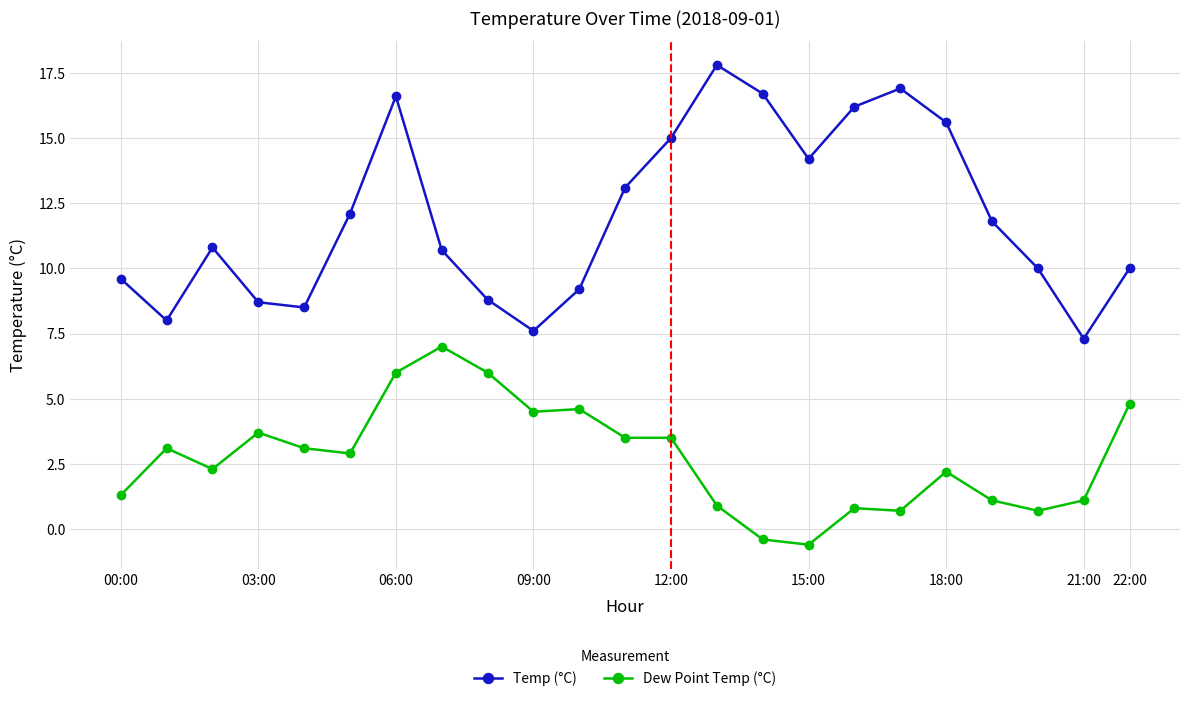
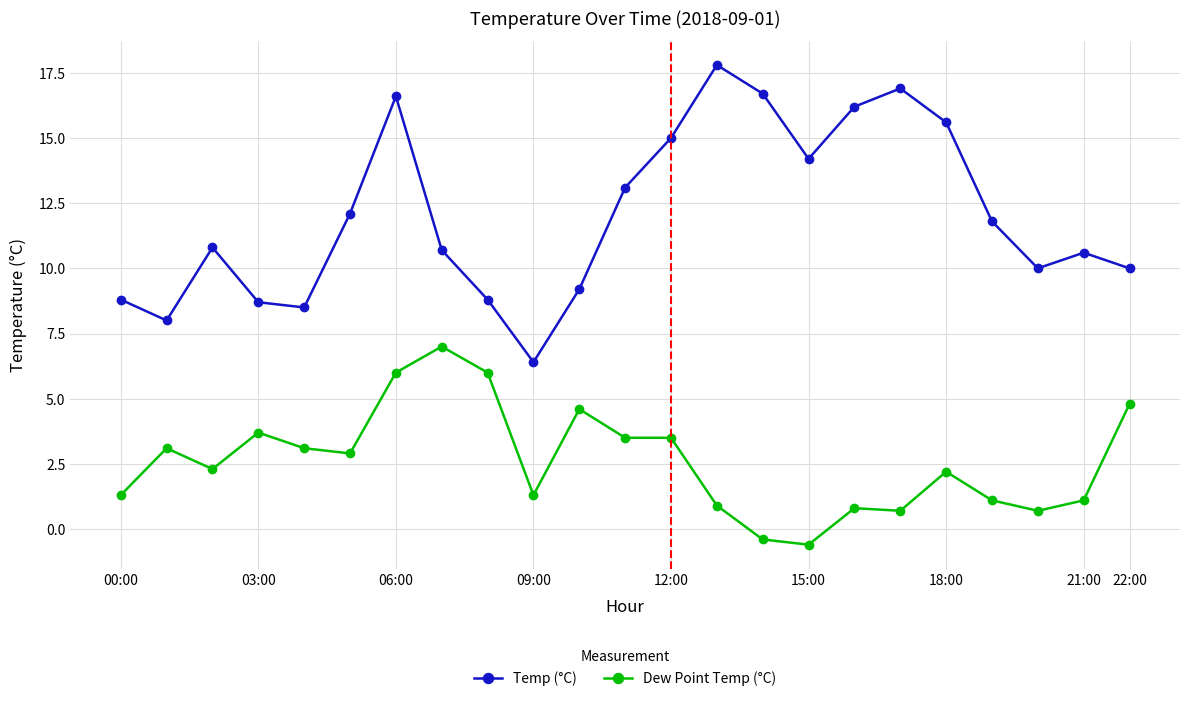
  {
    "Temp (°C)": {
-     "00:00": 9.6,
+     "00:00": 8.8,
      "03:00": 8.7,
      "06:00": 16.6,
-     "09:00": 7.6,
+     "09:00": 6.4,
      "12:00": 15.0,
      "15:00": 14.2,
      "18:00": 15.6,
-     "21:00": 7.3,
+     "21:00": 10.6,
      "22:00": 10.0
    },
    "Dew Point Temp (°C)": {
      "00:00": 1.3,
      "03:00": 3.7,
      "06:00": 6.0,
-     "09:00": 4.5,
+     "09:00": 1.3,
      "12:00": 3.5,
      "15:00": -0.6,
      "18:00": 2.2,
      "21:00": 1.1,
      "22:00": 4.8
    }
  }
